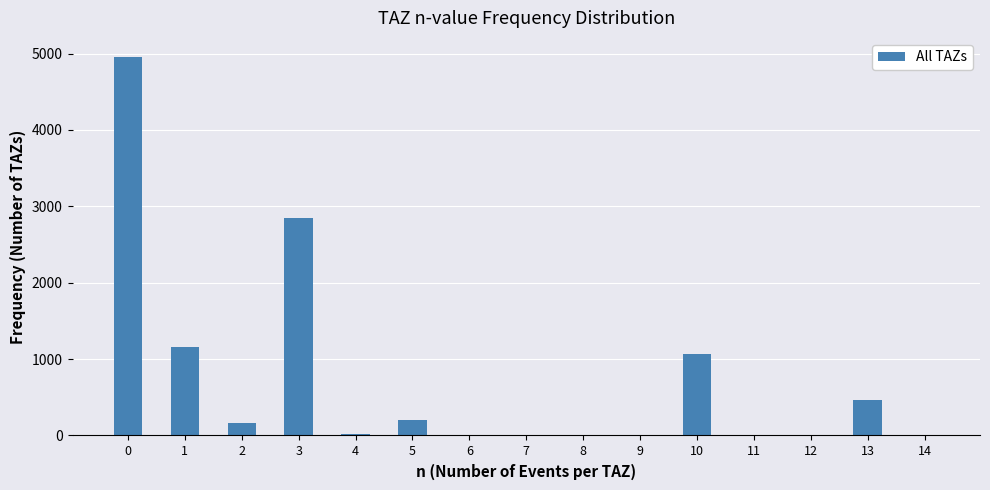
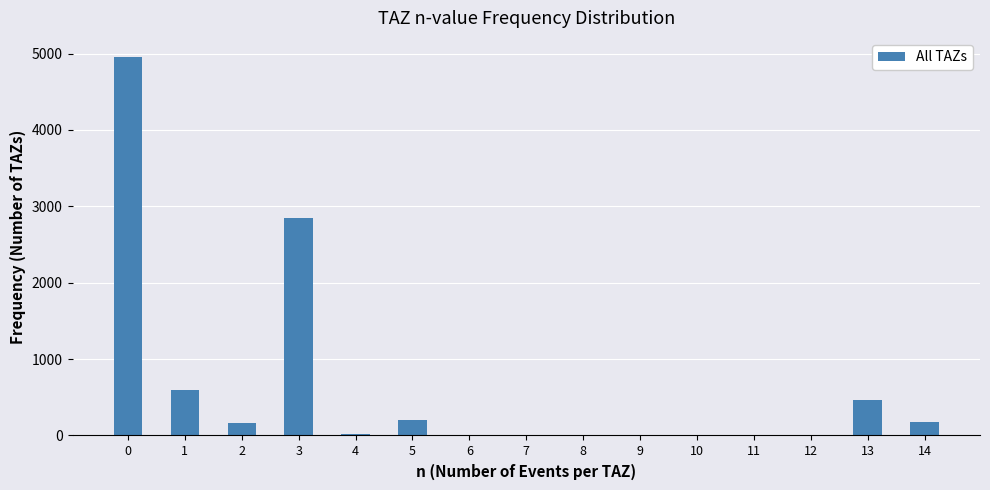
  {
    "0": 5000,
-   "1": 1200,
+   "1": 600,
    "2": 200,
    "3": 2800,
    "5": 200,
-   "10": 1100,
+   "10": 0,
    "13": 500,
-   "14": 0
+   "14": 200
  }
